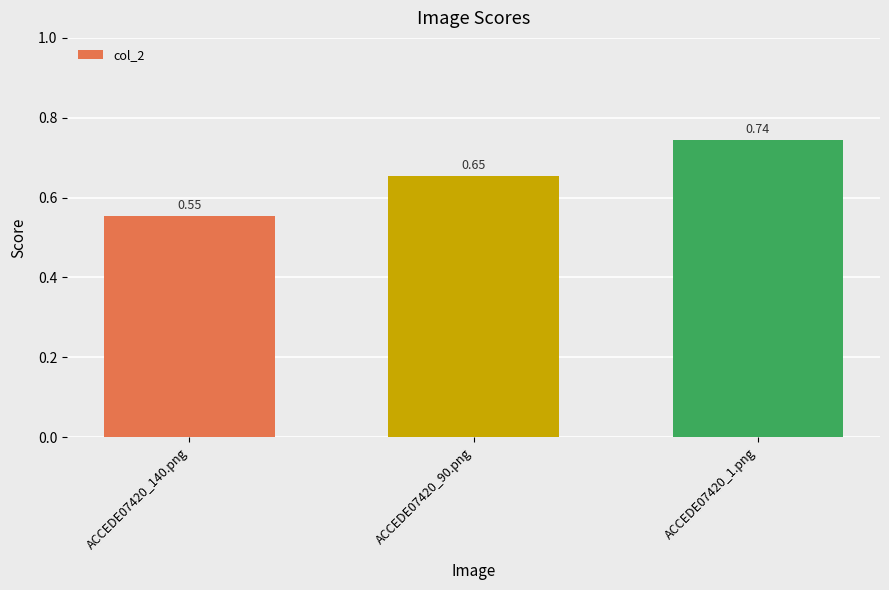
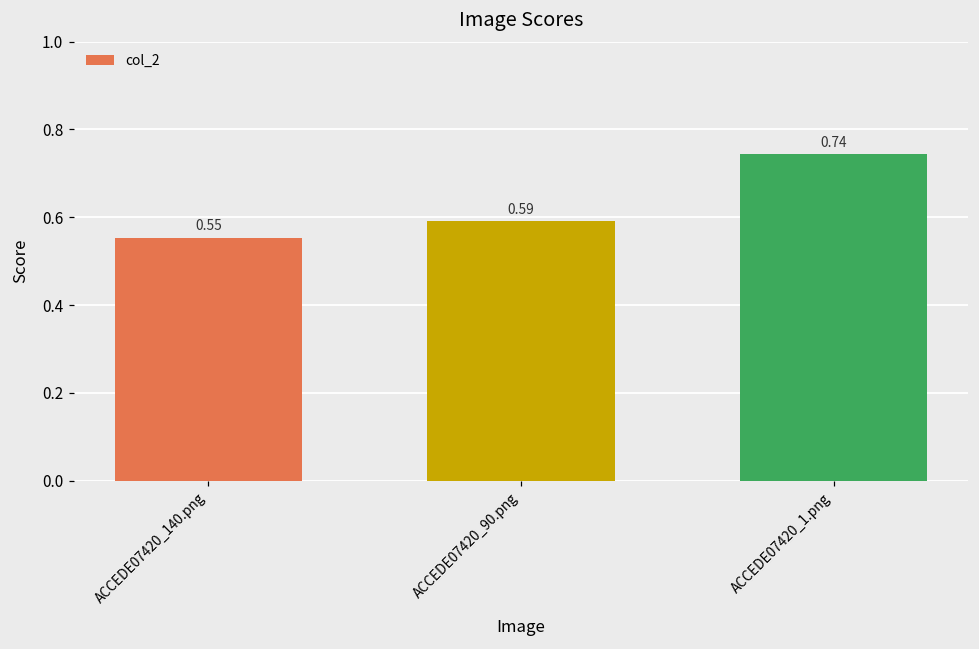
  {
    "ACCEDE07420_140.png": 0.55,
-   "ACCEDE07420_90.png": 0.65,
+   "ACCEDE07420_90.png": 0.59,
    "ACCEDE07420_1.png": 0.74
  }
